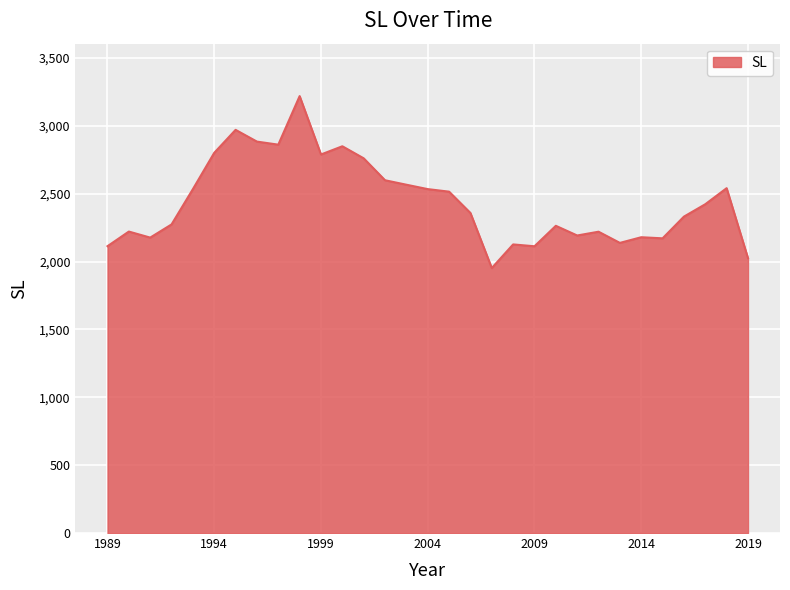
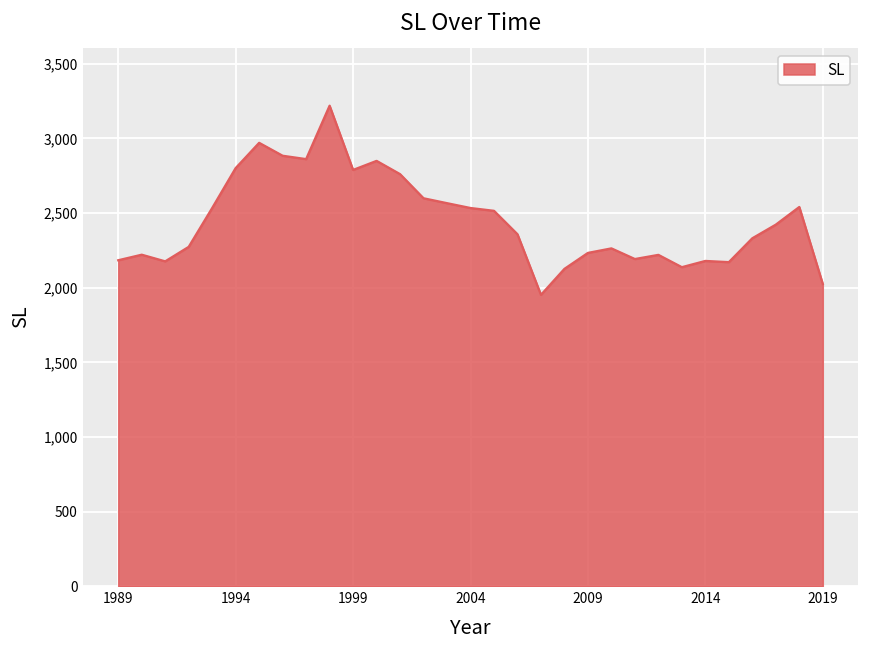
  {
-   "1989": "2,110",
+   "1989": "2,180",
    "1994": "2,800",
    "1999": "2,790",
    "2004": "2,530",
-   "2009": "2,110",
+   "2009": "2,230",
    "2014": "2,180",
    "2019": "2,020"
  }
